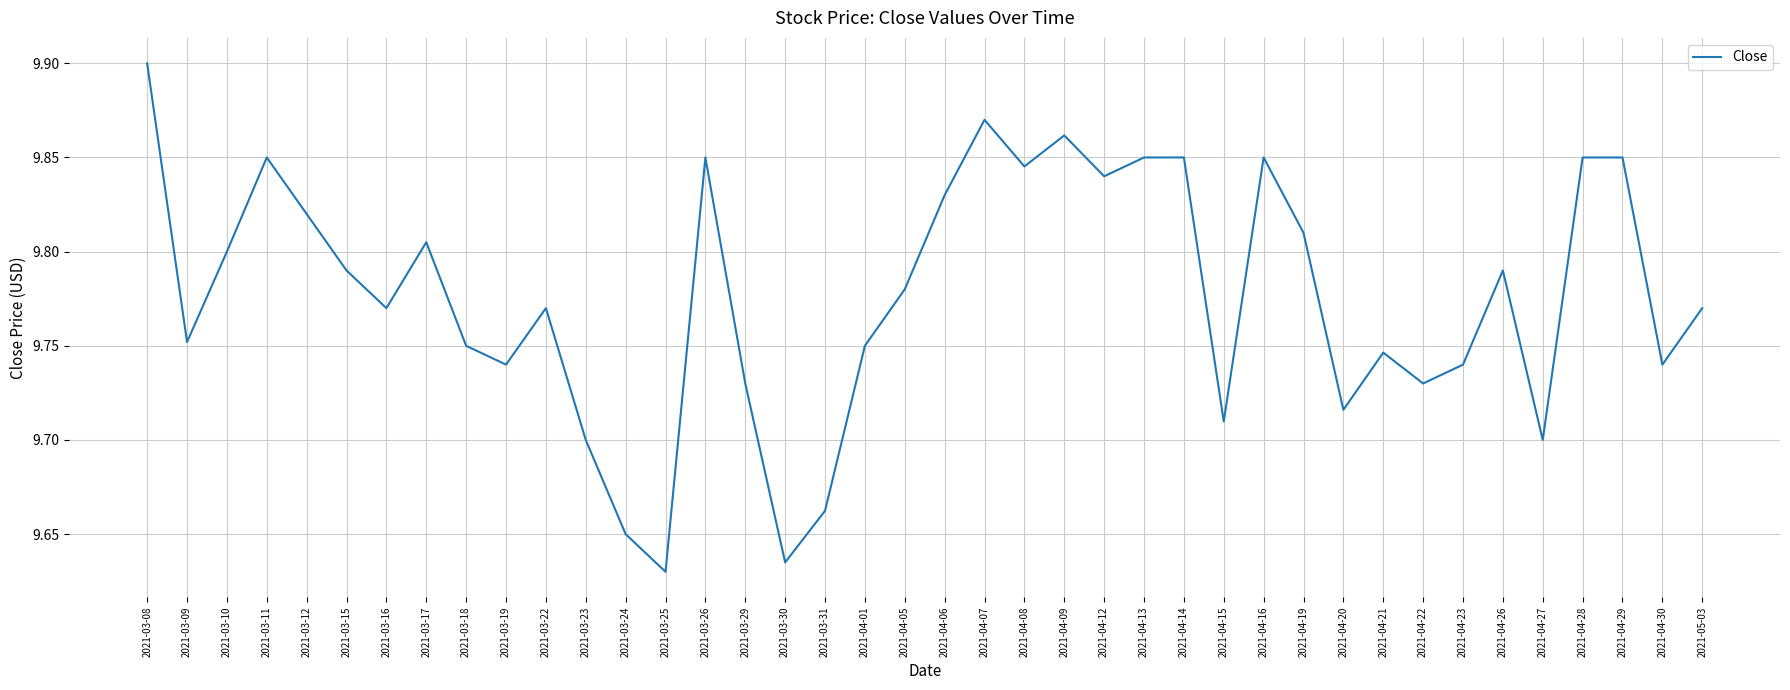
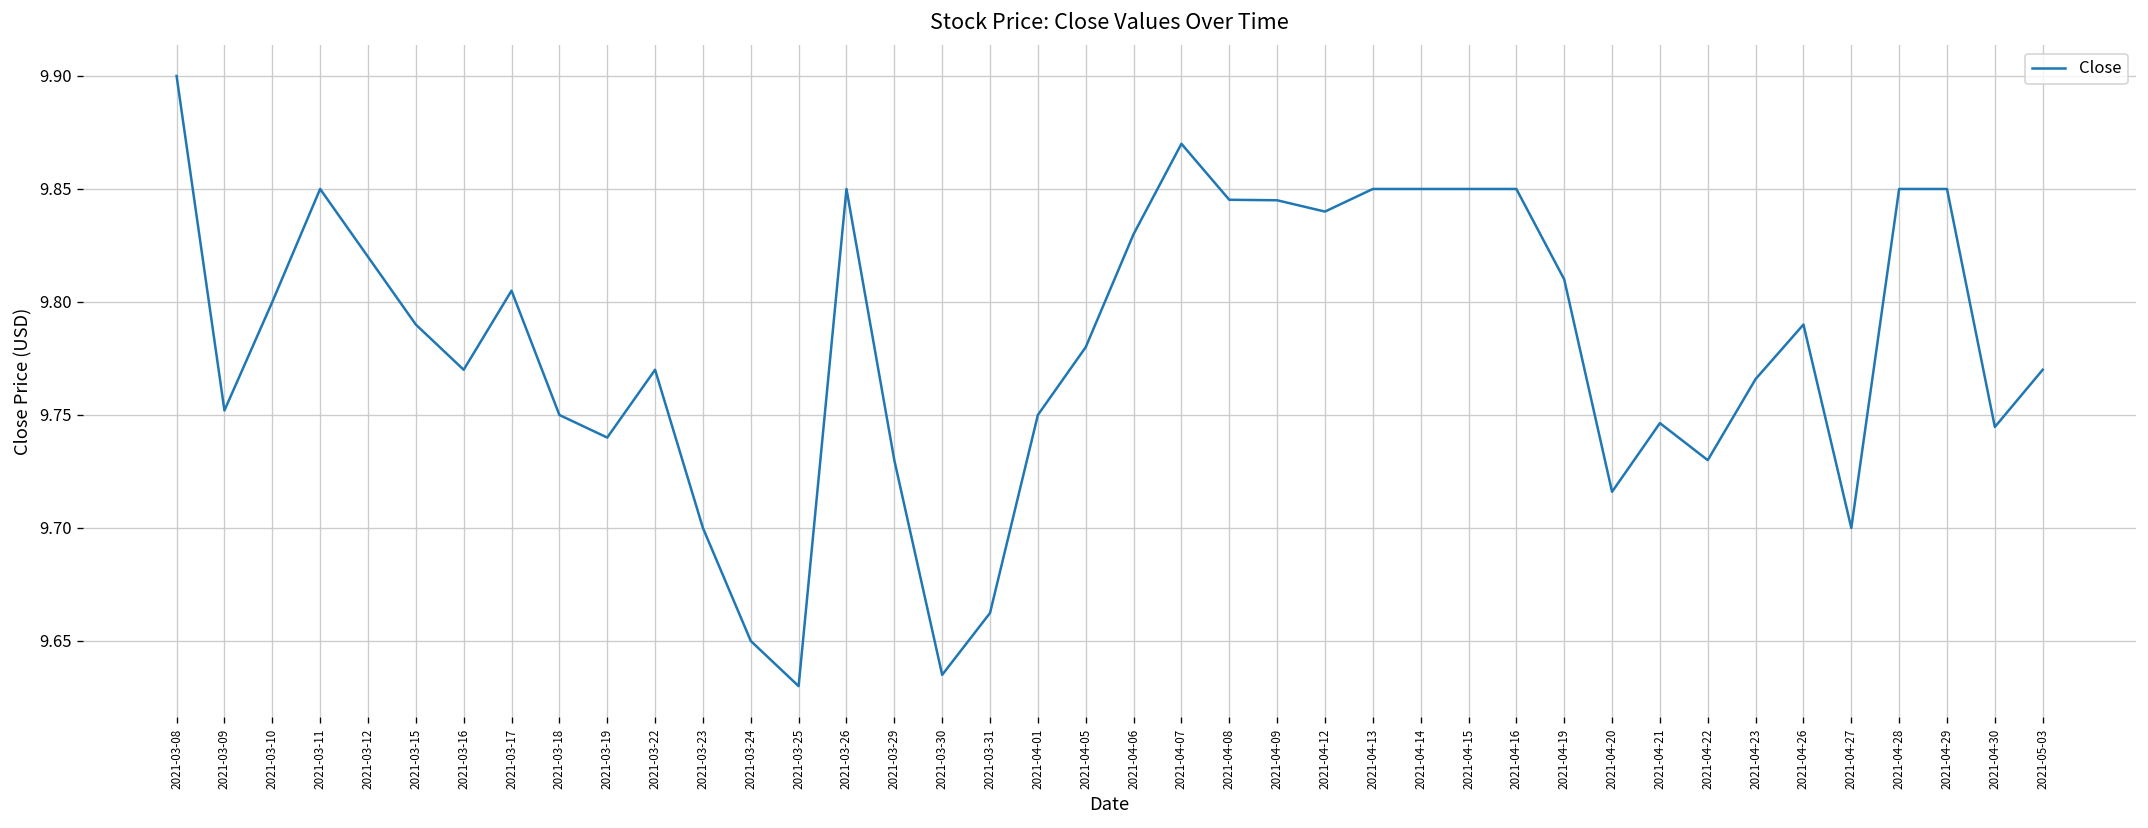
  {
    "2021-03-08": 9.900,
    "2021-03-09": 9.752,
    "2021-03-10": 9.800,
    "2021-03-11": 9.850,
    "2021-03-12": 9.820,
    "2021-03-15": 9.790,
    "2021-03-16": 9.770,
    "2021-03-17": 9.805,
    "2021-03-18": 9.750,
    "2021-03-19": 9.740,
    "2021-03-22": 9.770,
    "2021-03-23": 9.700,
    "2021-03-24": 9.650,
    "2021-03-25": 9.630,
    "2021-03-26": 9.850,
    "2021-03-29": 9.730,
    "2021-03-30": 9.635,
    "2021-03-31": 9.662,
    "2021-04-01": 9.750,
    "2021-04-05": 9.780,
    "2021-04-06": 9.830,
    "2021-04-07": 9.870,
    "2021-04-08": 9.845,
-   "2021-04-09": 9.862,
+   "2021-04-09": 9.845,
    "2021-04-12": 9.840,
    "2021-04-13": 9.850,
    "2021-04-14": 9.850,
-   "2021-04-15": 9.710,
+   "2021-04-15": 9.850,
    "2021-04-16": 9.850,
    "2021-04-19": 9.810,
    "2021-04-20": 9.716,
    "2021-04-21": 9.746,
    "2021-04-22": 9.730,
-   "2021-04-23": 9.740,
+   "2021-04-23": 9.766,
    "2021-04-26": 9.790,
    "2021-04-27": 9.700,
    "2021-04-28": 9.850,
    "2021-04-29": 9.850,
-   "2021-04-30": 9.740,
+   "2021-04-30": 9.745,
    "2021-05-03": 9.770
  }
